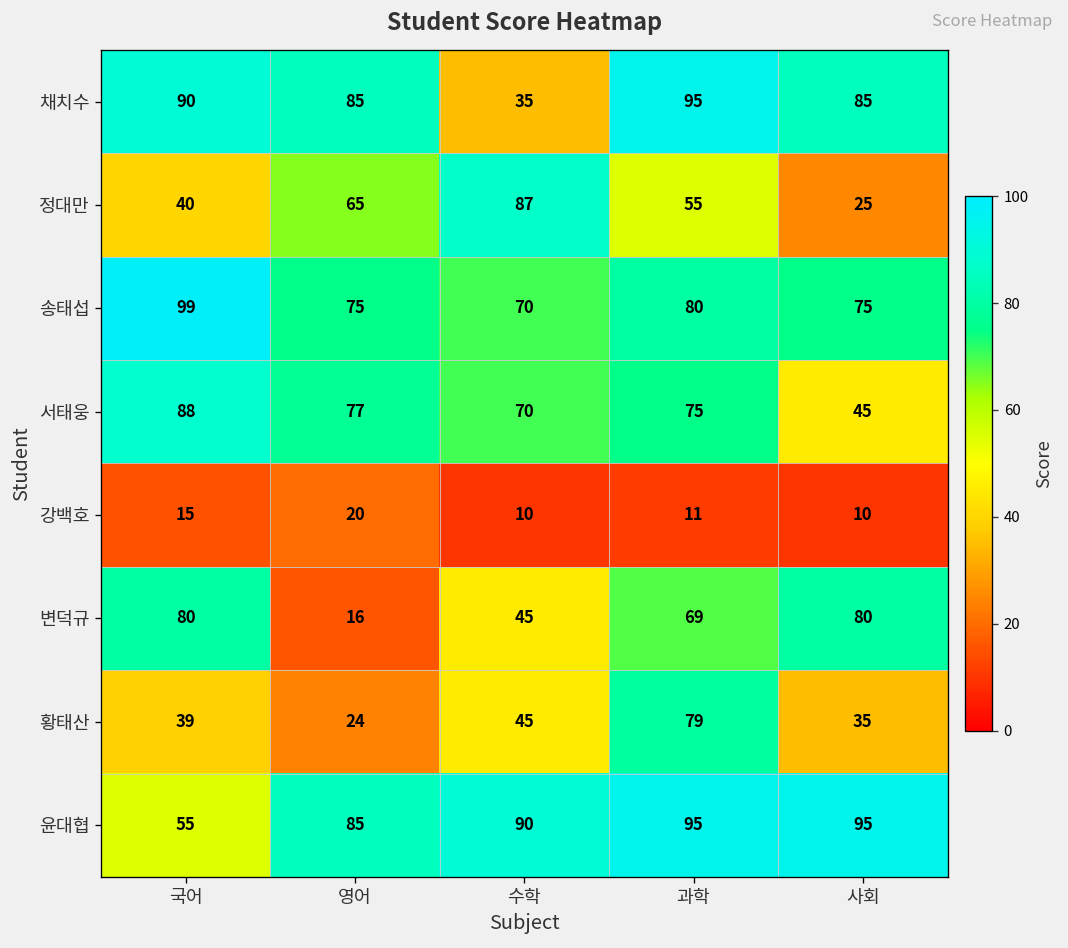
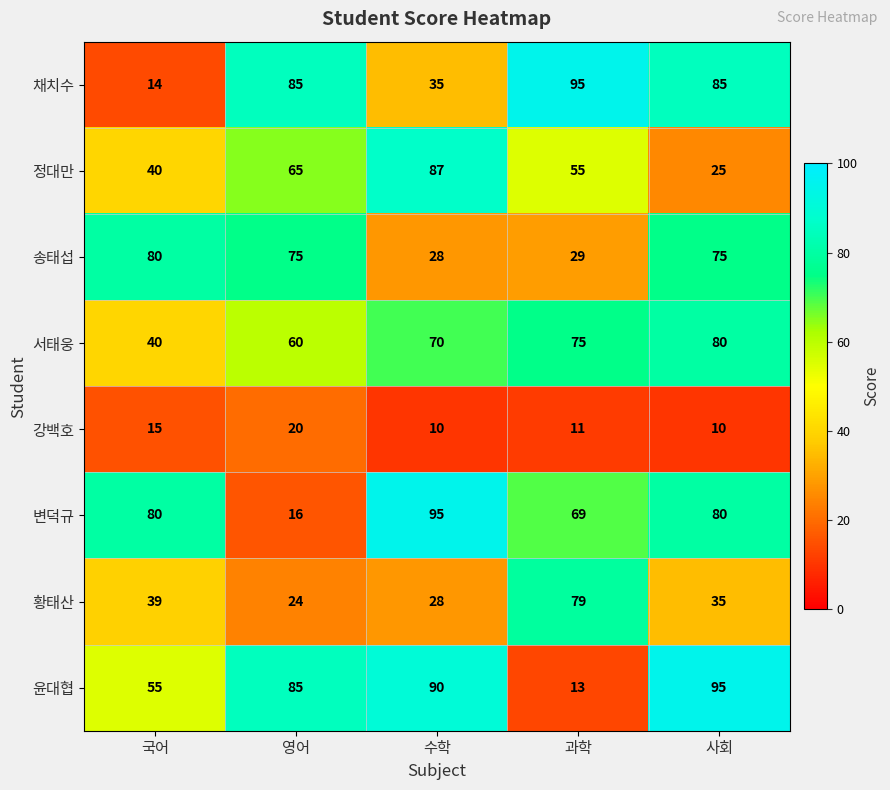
  {
    "채치수": {
-     "국어": 90,
+     "국어": 14,
      "영어": 85,
      "수학": 35,
      "과학": 95,
      "사회": 85
    },
    "정대만": {
      "국어": 40,
      "영어": 65,
      "수학": 87,
      "과학": 55,
      "사회": 25
    },
    "송태섭": {
-     "국어": 99,
+     "국어": 80,
      "영어": 75,
-     "수학": 70,
-     "과학": 80,
+     "수학": 28,
+     "과학": 29,
      "사회": 75
    },
    "서태웅": {
-     "국어": 88,
-     "영어": 77,
+     "국어": 40,
+     "영어": 60,
      "수학": 70,
      "과학": 75,
-     "사회": 45
+     "사회": 80
    },
    "강백호": {
      "국어": 15,
      "영어": 20,
      "수학": 10,
      "과학": 11,
      "사회": 10
    },
    "변덕규": {
      "국어": 80,
      "영어": 16,
-     "수학": 45,
+     "수학": 95,
      "과학": 69,
      "사회": 80
    },
    "황태산": {
      "국어": 39,
      "영어": 24,
-     "수학": 45,
+     "수학": 28,
      "과학": 79,
      "사회": 35
    },
    "윤대협": {
      "국어": 55,
      "영어": 85,
      "수학": 90,
-     "과학": 95,
+     "과학": 13,
      "사회": 95
    }
  }
